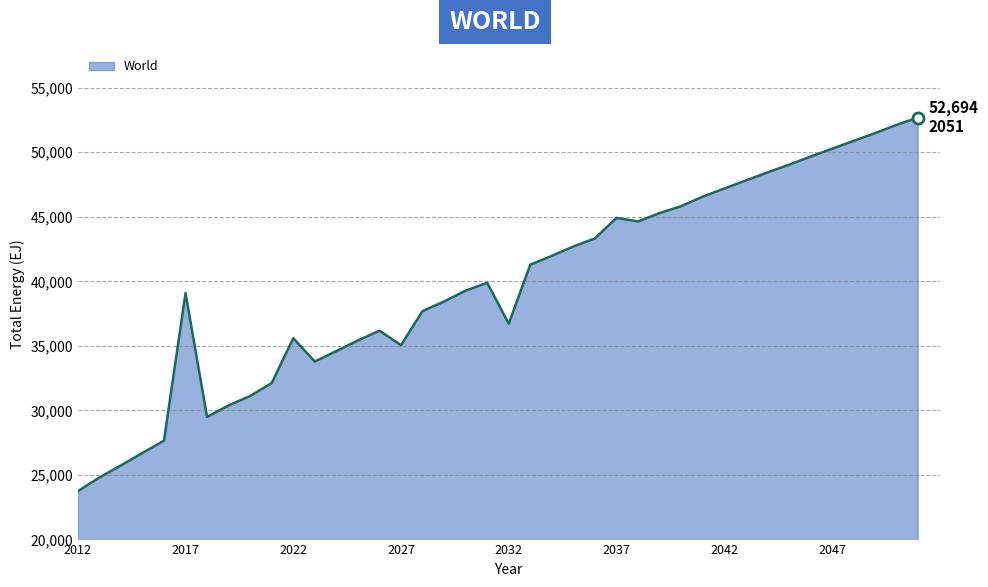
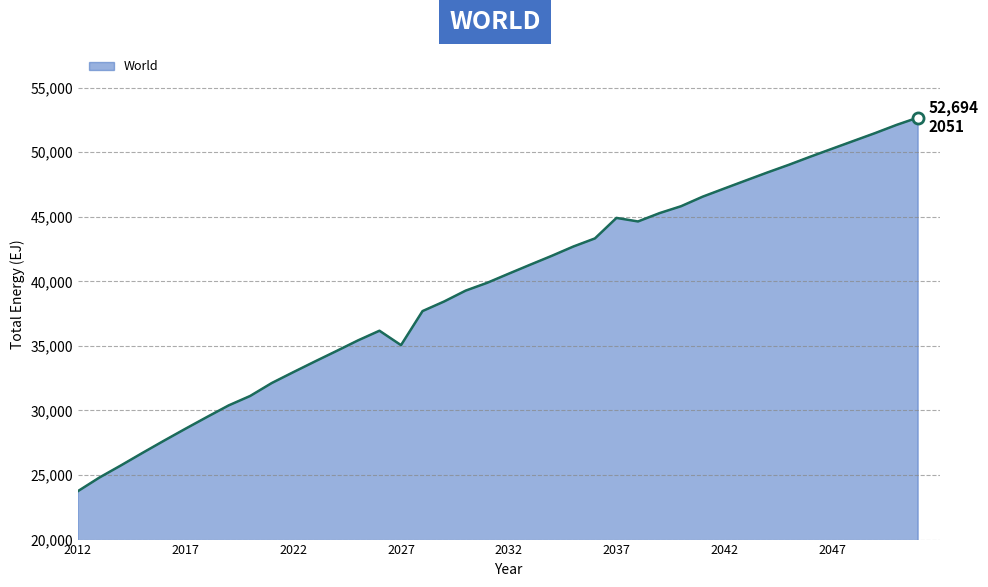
  {
    "World": {
      "2012": "23,700",
-     "2017": "39,100",
-     "2022": "35,600",
+     "2017": "28,600",
+     "2022": "33,000",
      "2027": "35,100",
-     "2032": "36,700",
+     "2032": "40,600",
      "2037": "44,900",
      "2042": "47,200",
      "2047": "50,300"
    }
  }
